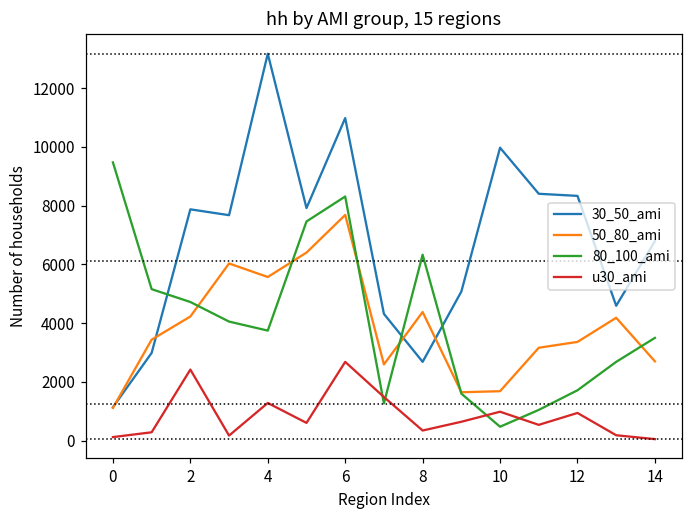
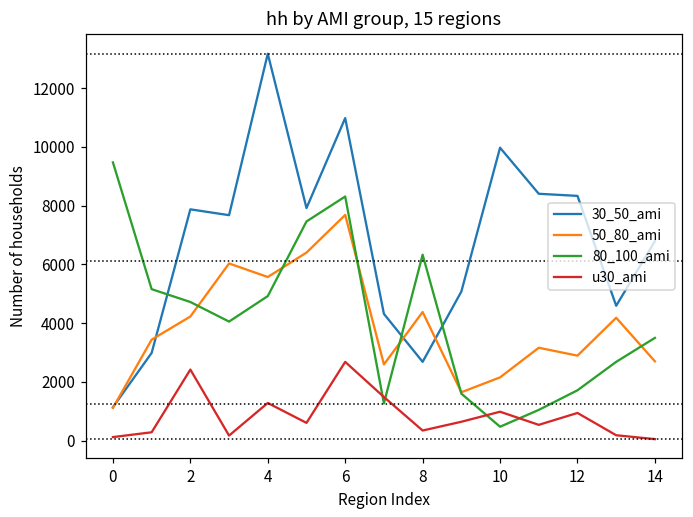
  {
    "30_50_ami": {
      "2": 7900,
      "4": 13200,
      "6": 11000,
      "8": 2700,
      "10": 10000,
      "12": 8300
    },
    "50_80_ami": {
      "2": 4200,
      "4": 5600,
      "6": 7700,
      "8": 4400,
-     "10": 1700,
-     "12": 3400,
+     "10": 2200,
+     "12": 2900,
      "14": 2700
    },
    "80_100_ami": {
      "0": 9500,
      "2": 4700,
-     "4": 3700,
+     "4": 4900,
      "6": 8300,
      "8": 6300,
      "10": 500,
      "12": 1700,
      "14": 3500
    },
    "u30_ami": {
      "0": 100,
      "2": 2400,
      "4": 1300,
      "6": 2700,
      "8": 300,
      "10": 1000,
      "12": 900,
      "14": 0
    }
  }
